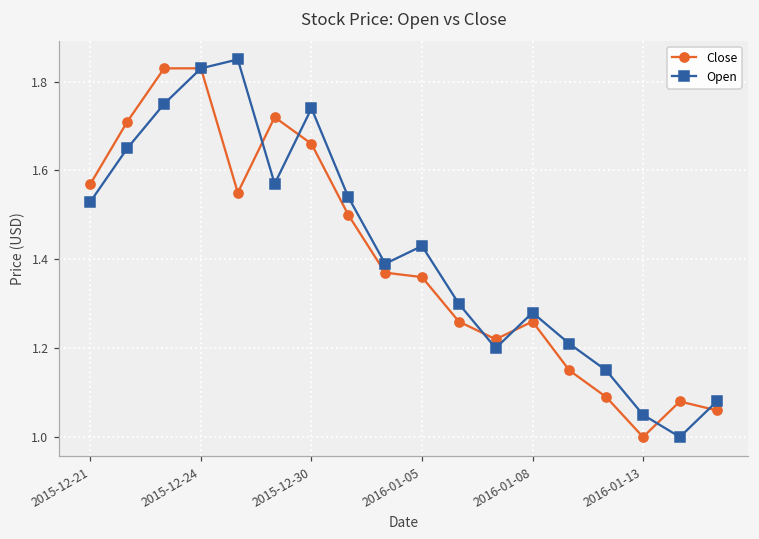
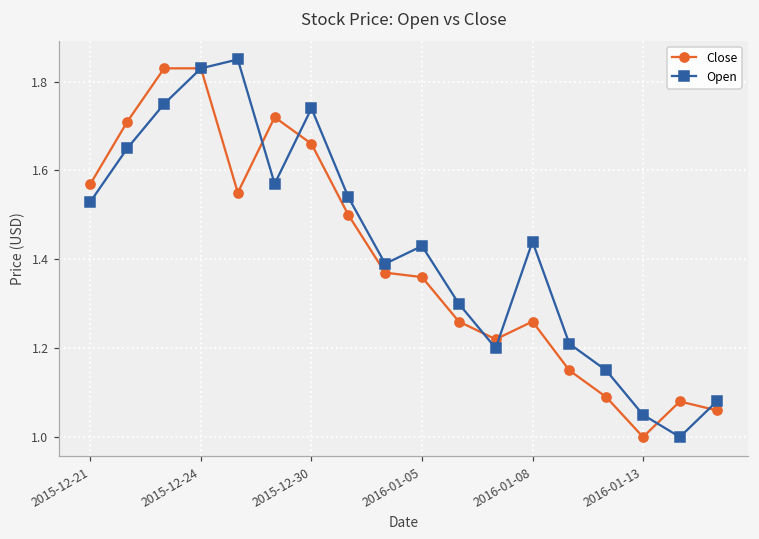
  {
    "Close": {
      "2015-12-21": 1.57,
      "2015-12-30": 1.66,
      "2016-01-05": 1.36,
      "2016-01-08": 1.26,
      "2016-01-13": 1.00
    },
    "Open": {
      "2015-12-21": 1.53,
      "2015-12-30": 1.74,
      "2016-01-05": 1.43,
-     "2016-01-08": 1.28,
+     "2016-01-08": 1.44,
      "2016-01-13": 1.05
    }
  }
